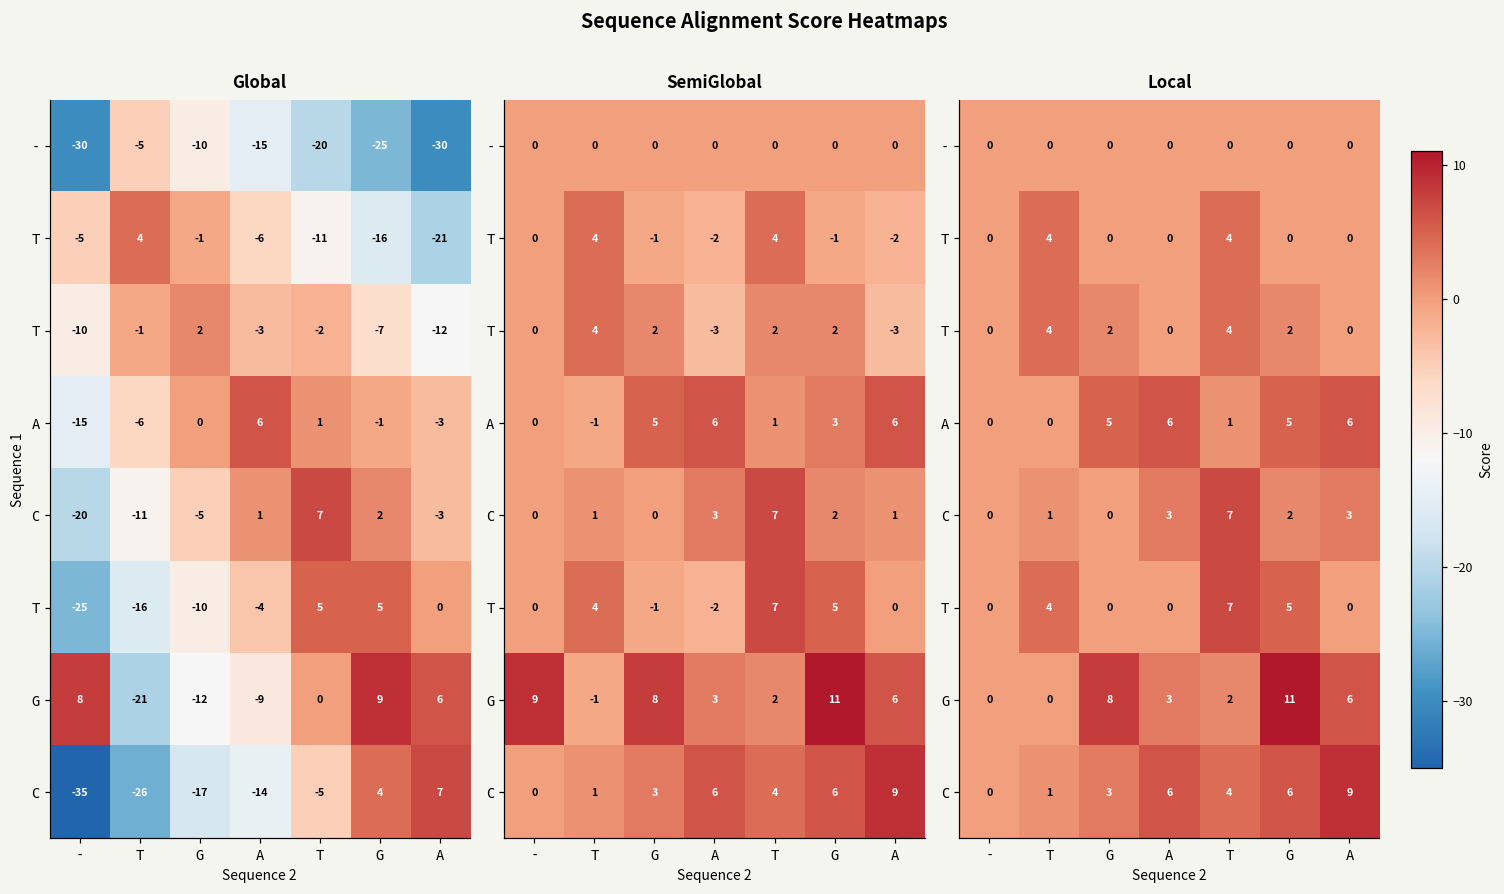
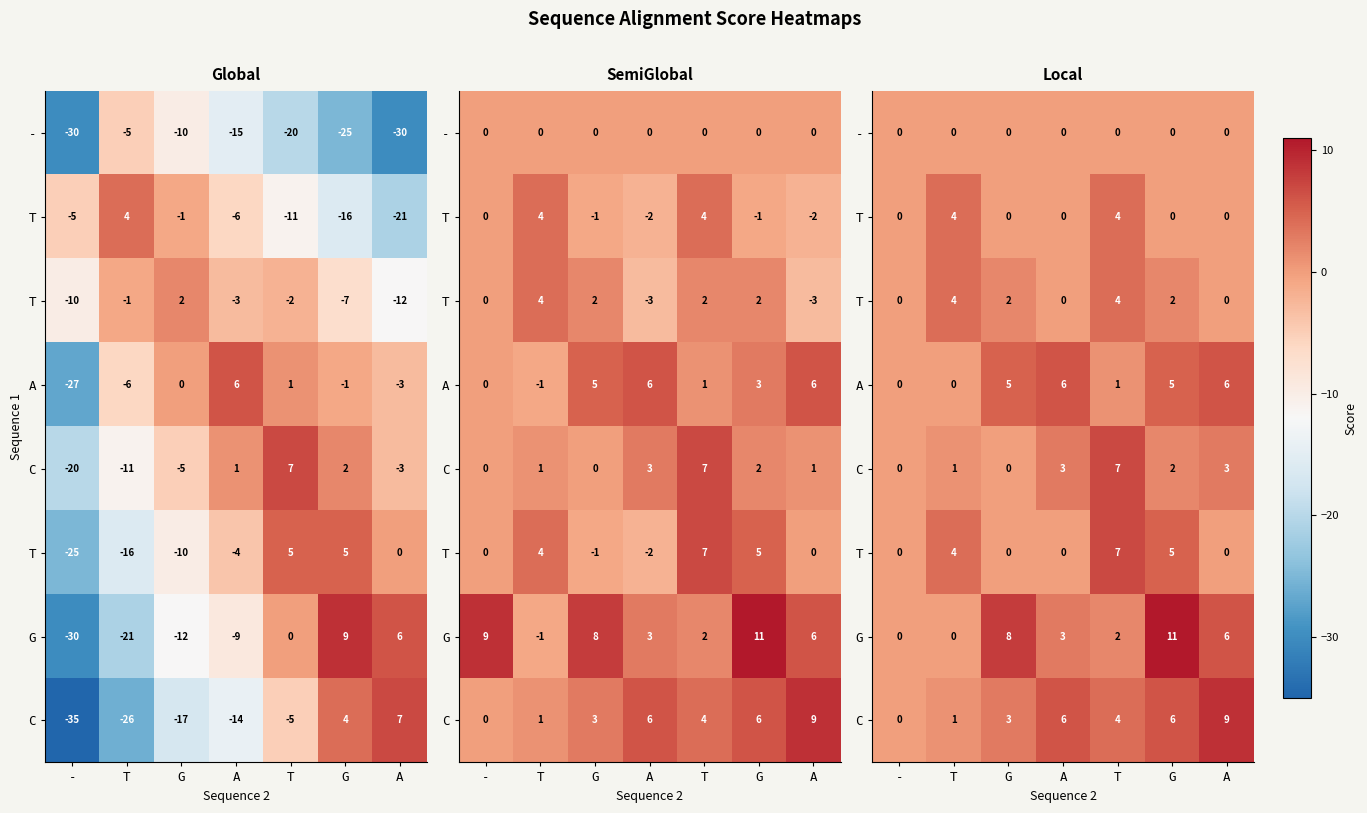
  {
    "Global": {
      "-": {
        "-": -30
      },
      "A": {
-       "-": -15
+       "-": -27
      },
      "G": {
-       "-": 8
+       "-": -30
      }
    },
    "SemiGlobal": {
      "-": {
        "-": 0
      },
      "A": {
        "-": 0
      },
      "G": {
        "-": 9
      }
    },
    "Local": {
      "-": {
        "-": 0
      },
      "A": {
        "-": 0
      },
      "G": {
        "-": 0
      }
    }
  }
